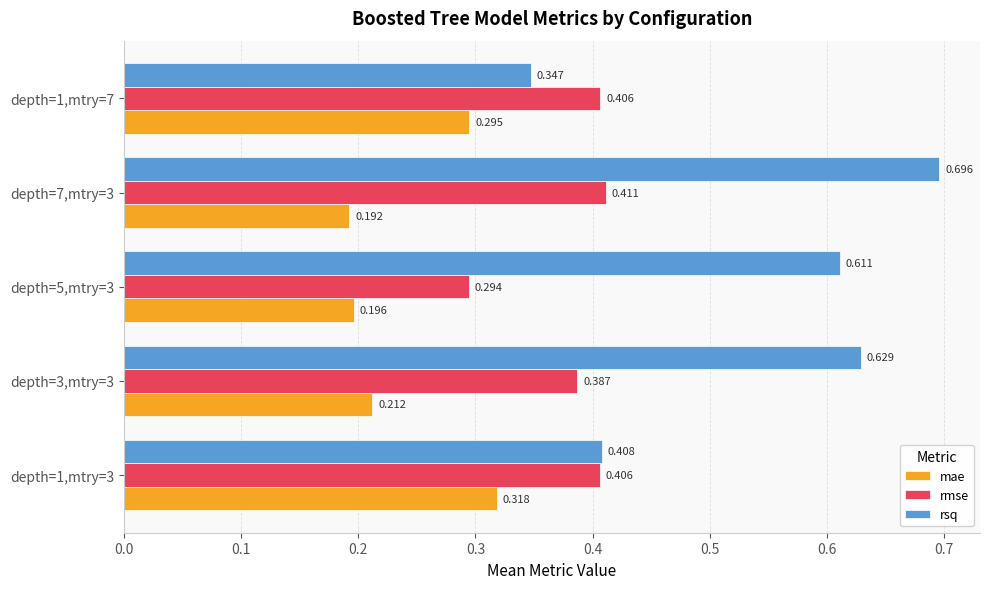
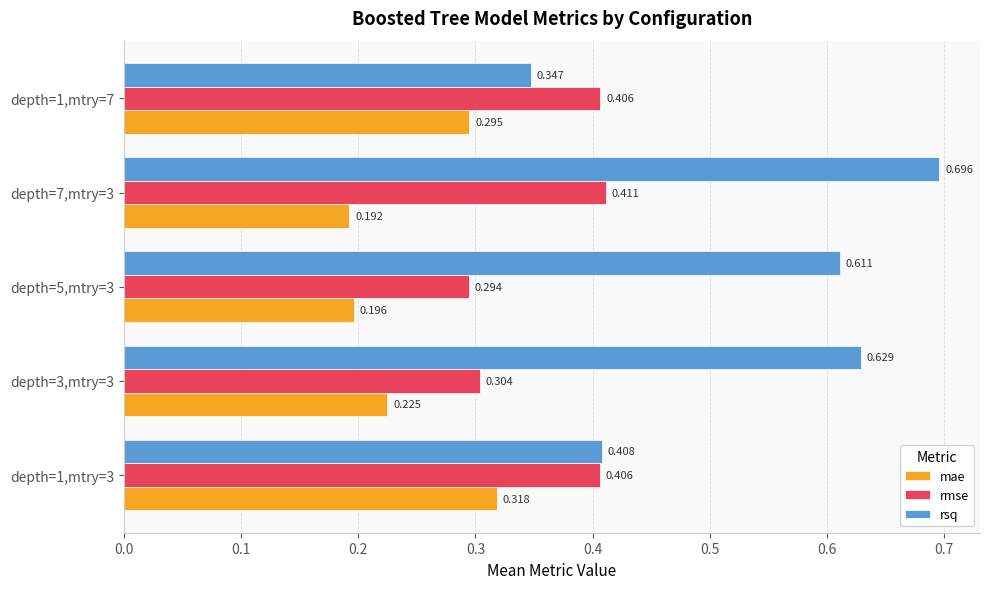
  {
    "mae": {
      "depth=1,mtry=7": 0.295,
      "depth=7,mtry=3": 0.192,
      "depth=5,mtry=3": 0.196,
-     "depth=3,mtry=3": 0.212,
+     "depth=3,mtry=3": 0.225,
      "depth=1,mtry=3": 0.318
    },
    "rmse": {
      "depth=1,mtry=7": 0.406,
      "depth=7,mtry=3": 0.411,
      "depth=5,mtry=3": 0.294,
-     "depth=3,mtry=3": 0.387,
+     "depth=3,mtry=3": 0.304,
      "depth=1,mtry=3": 0.406
    },
    "rsq": {
      "depth=1,mtry=7": 0.347,
      "depth=7,mtry=3": 0.696,
      "depth=5,mtry=3": 0.611,
      "depth=3,mtry=3": 0.629,
      "depth=1,mtry=3": 0.408
    }
  }
